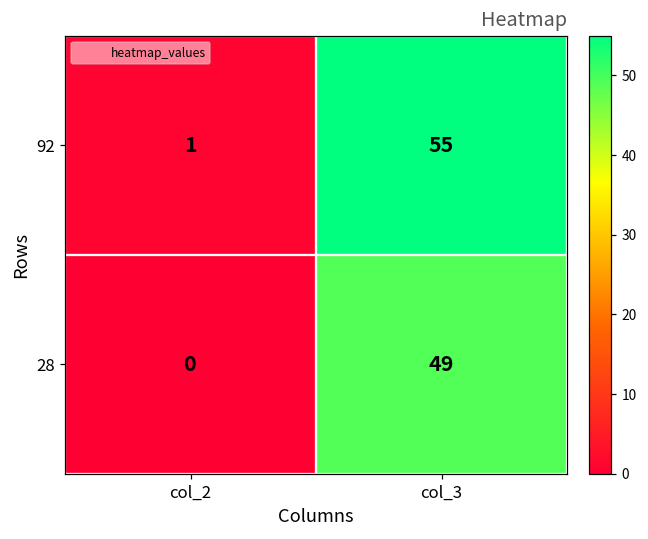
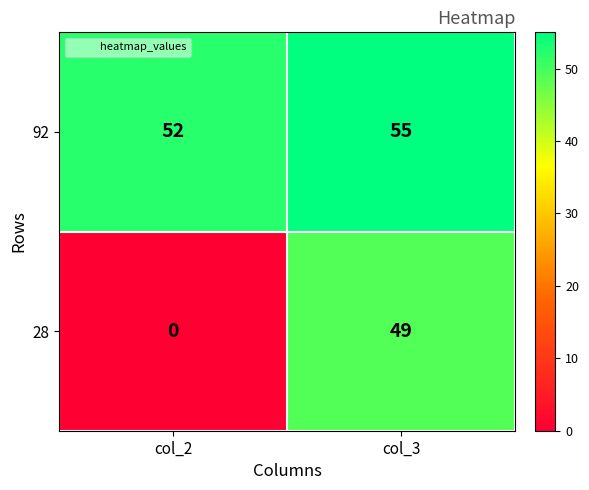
  {
    "92": {
-     "col_2": 1,
+     "col_2": 52,
      "col_3": 55
    },
    "28": {
      "col_2": 0,
      "col_3": 49
    }
  }
